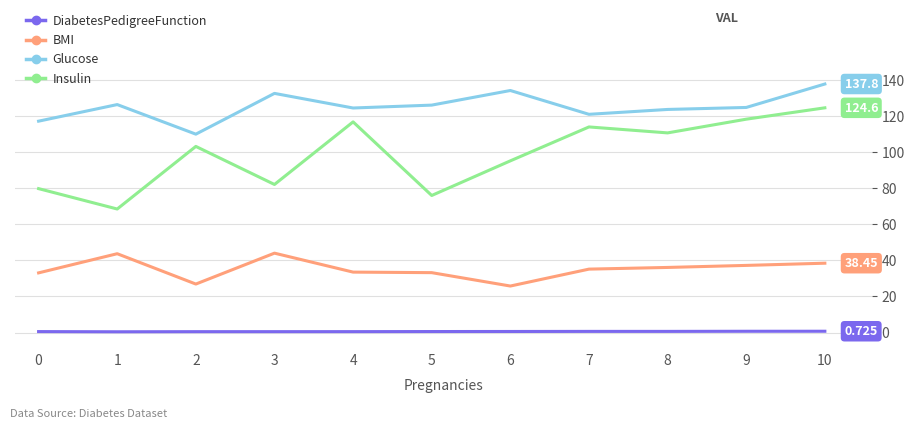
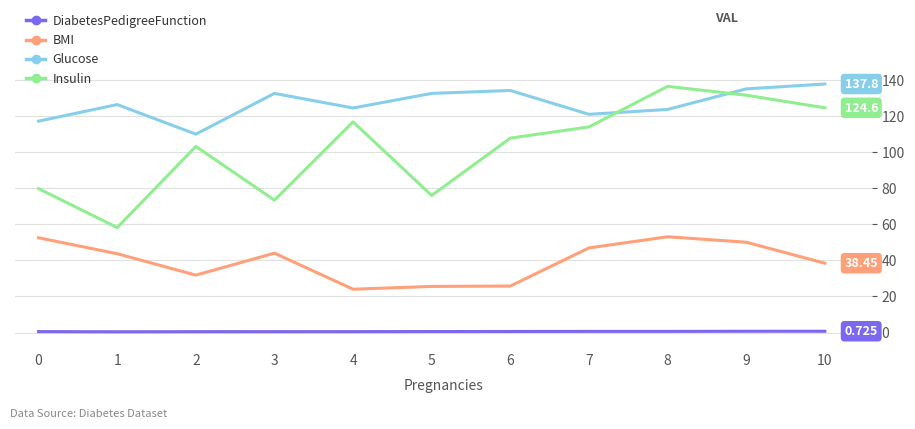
  {
    "DiabetesPedigreeFunction": {
      "0": 1,
      "1": 0,
      "2": 0,
      "3": 0,
      "4": 1,
      "5": 1,
      "6": 1,
      "7": 1,
      "8": 1,
      "9": 1
    },
    "BMI": {
-     "0": 33,
+     "0": 53,
      "1": 44,
-     "2": 27,
+     "2": 32,
      "3": 44,
-     "4": 34,
-     "5": 33,
+     "4": 24,
+     "5": 26,
      "6": 26,
-     "7": 35,
-     "8": 36,
-     "9": 37
+     "7": 47,
+     "8": 53,
+     "9": 50
    },
    "Glucose": {
      "0": 117,
      "1": 126,
      "2": 110,
      "3": 133,
      "4": 125,
-     "5": 126,
+     "5": 133,
      "6": 134,
      "7": 121,
      "8": 124,
-     "9": 125
+     "9": 135
    },
    "Insulin": {
      "0": 80,
-     "1": 69,
+     "1": 58,
      "2": 103,
-     "3": 82,
+     "3": 73,
      "4": 117,
      "5": 76,
-     "6": 95,
+     "6": 108,
      "7": 114,
-     "8": 111,
-     "9": 118
+     "8": 137,
+     "9": 132
    }
  }
